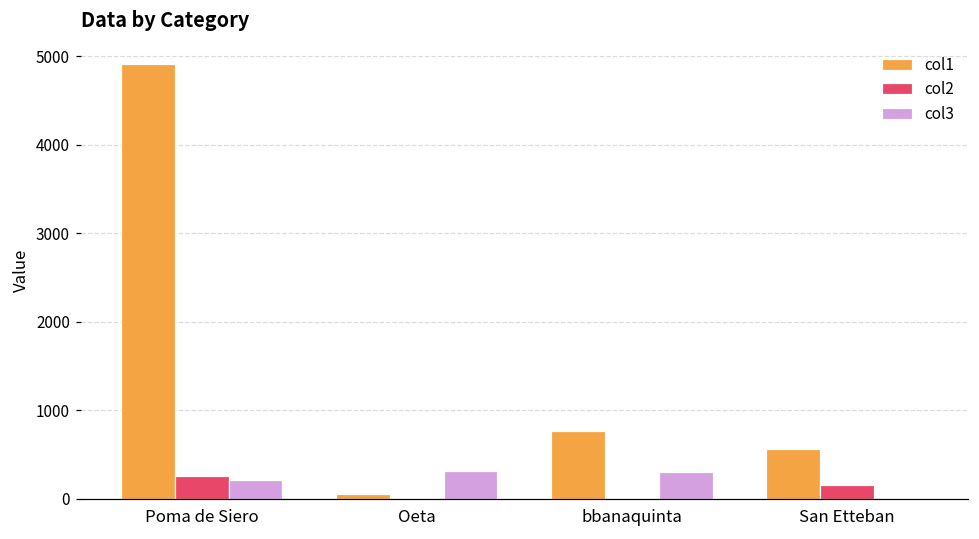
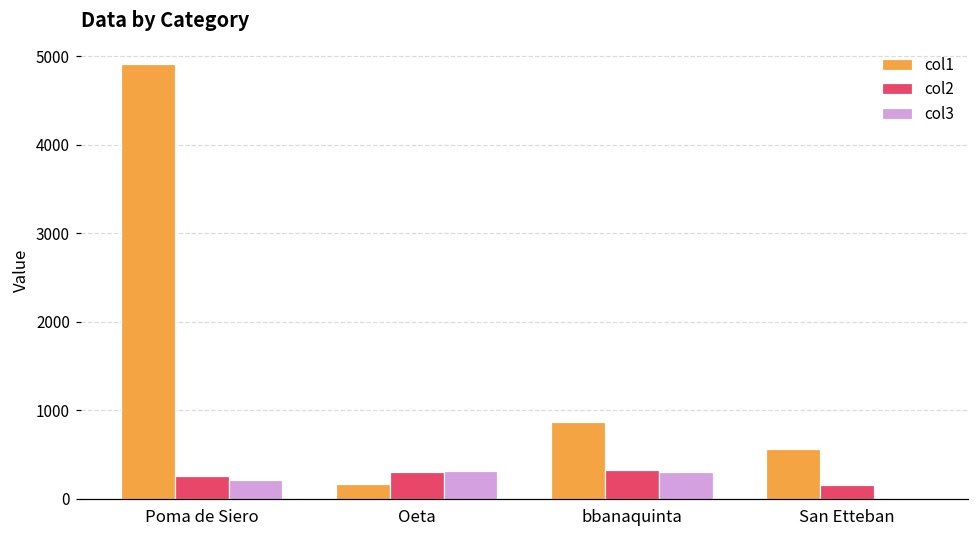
  {
    "col1": {
      "Poma de Siero": 4900,
-     "Oeta": 0,
-     "bbanaquinta": 800,
+     "Oeta": 200,
+     "bbanaquinta": 900,
      "San Etteban": 600
    },
    "col2": {
      "Poma de Siero": 300,
-     "Oeta": 0,
-     "bbanaquinta": 0,
+     "Oeta": 300,
+     "bbanaquinta": 300,
      "San Etteban": 100
    },
    "col3": {
      "Poma de Siero": 200,
      "Oeta": 300,
      "bbanaquinta": 300,
      "San Etteban": 0
    }
  }
